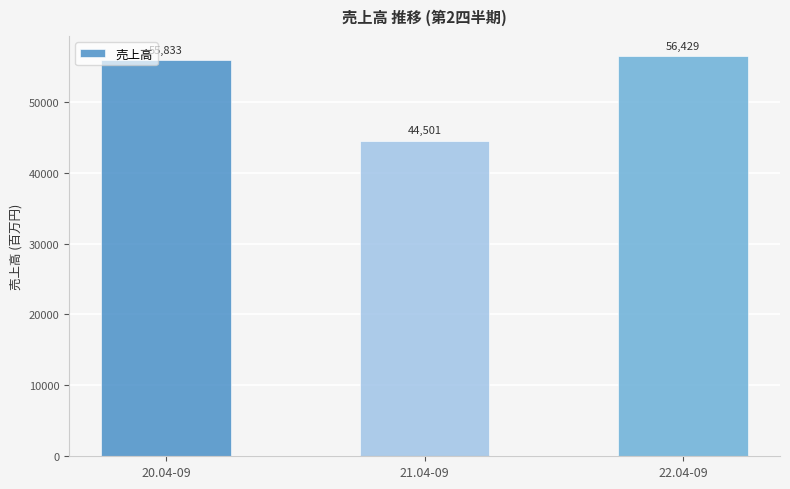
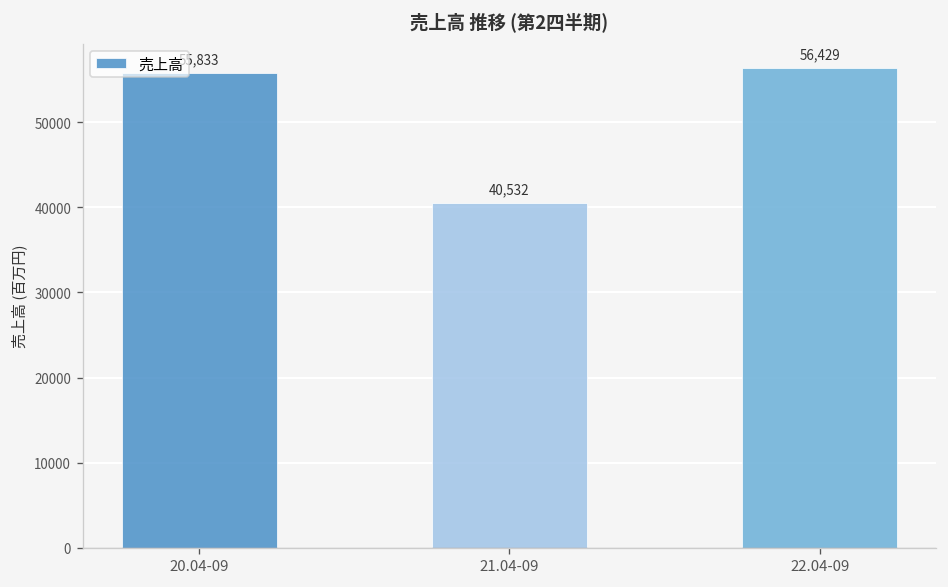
  {
-   "21.04-09": "44,501",
+   "21.04-09": "40,532",
    "22.04-09": "56,429"
  }
